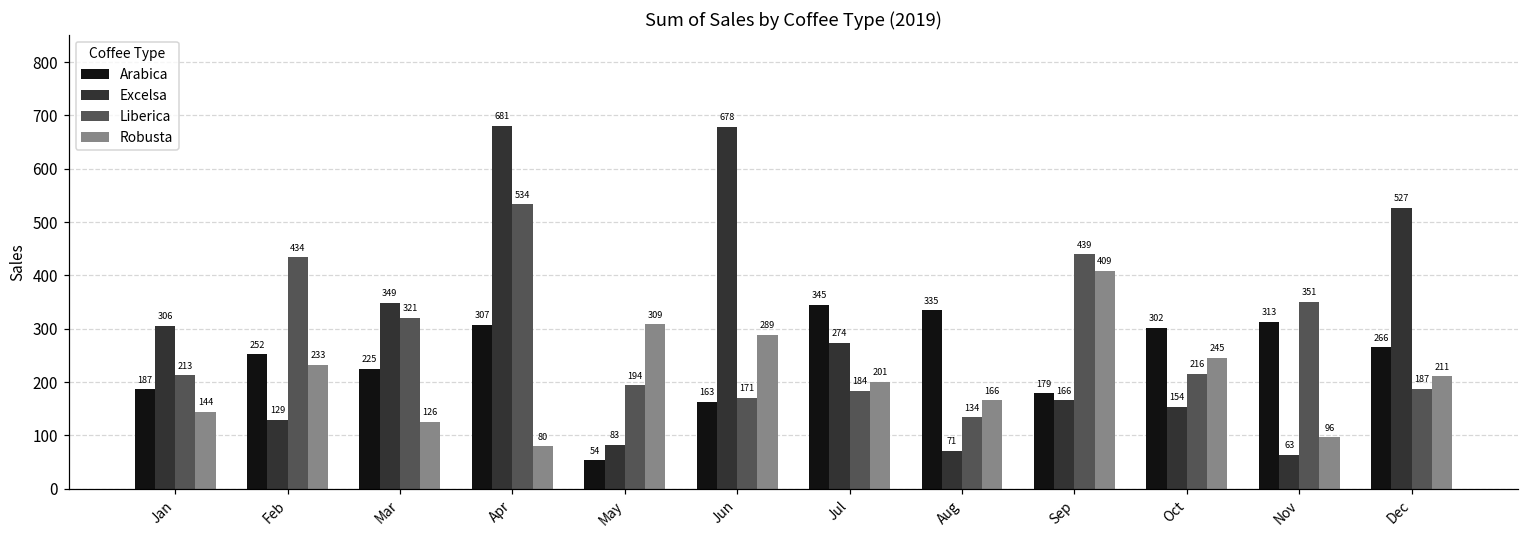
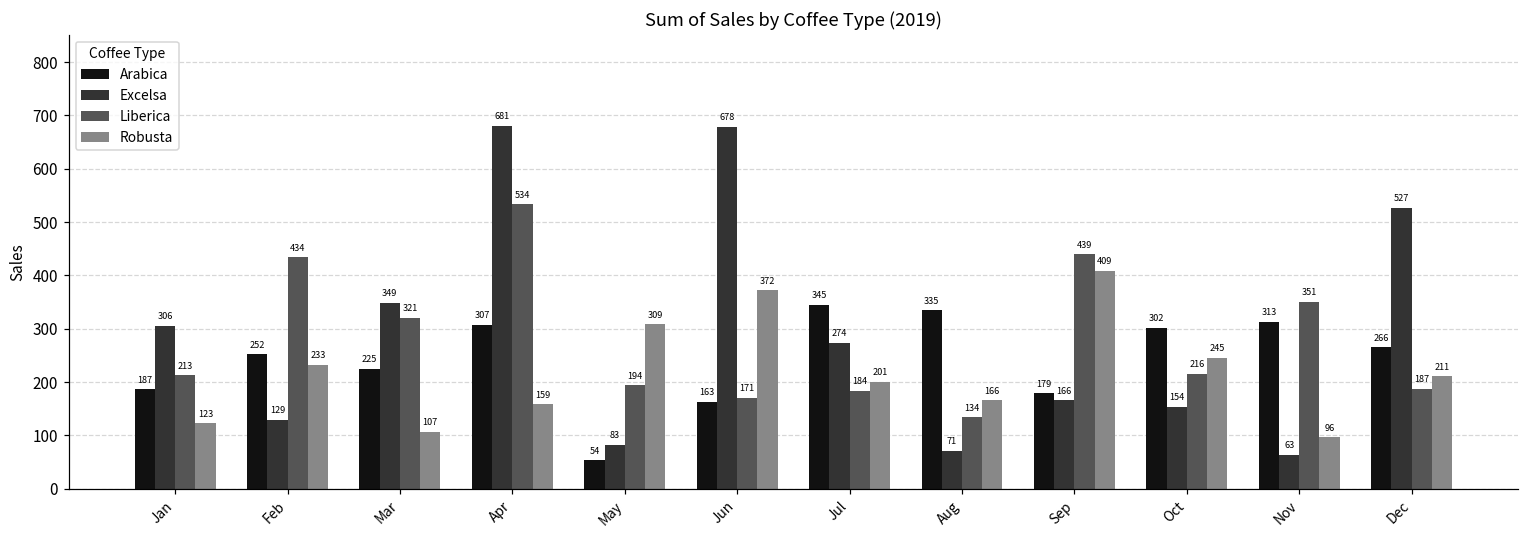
  {
    "Robusta": {
-     "Jan": 144,
+     "Jan": 123,
      "Feb": 233,
-     "Mar": 126,
-     "Apr": 80,
+     "Mar": 107,
+     "Apr": 159,
      "May": 309,
-     "Jun": 289,
+     "Jun": 372,
      "Jul": 201,
      "Aug": 166,
      "Sep": 409,
      "Oct": 245,
      "Nov": 96,
      "Dec": 211
    }
  }
